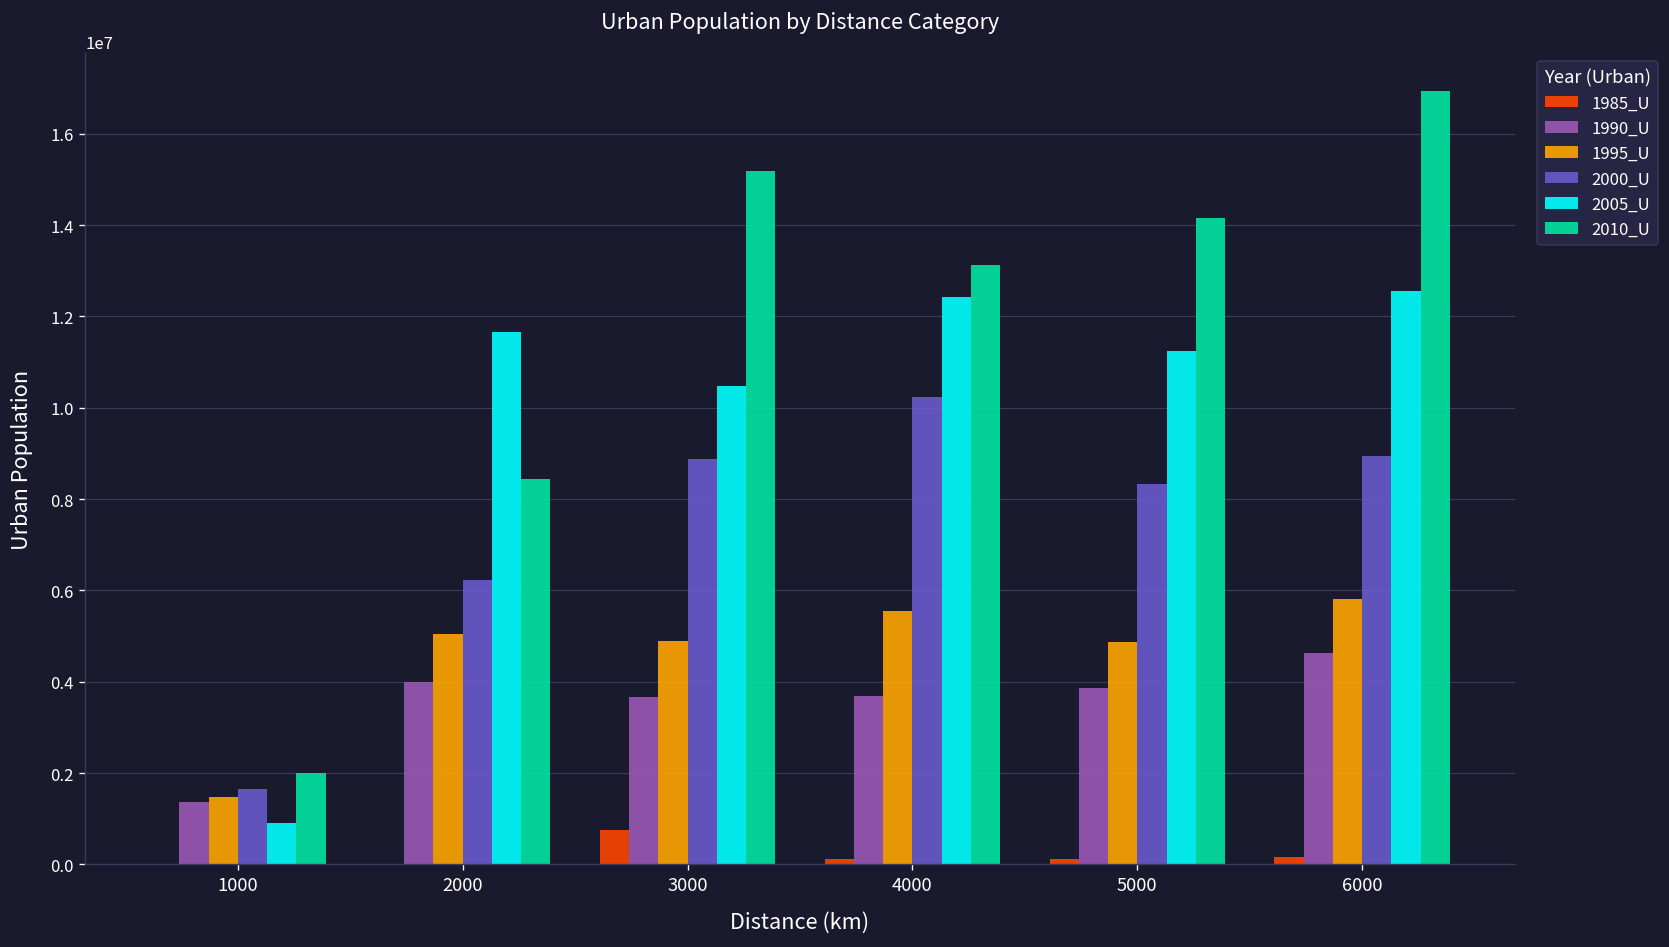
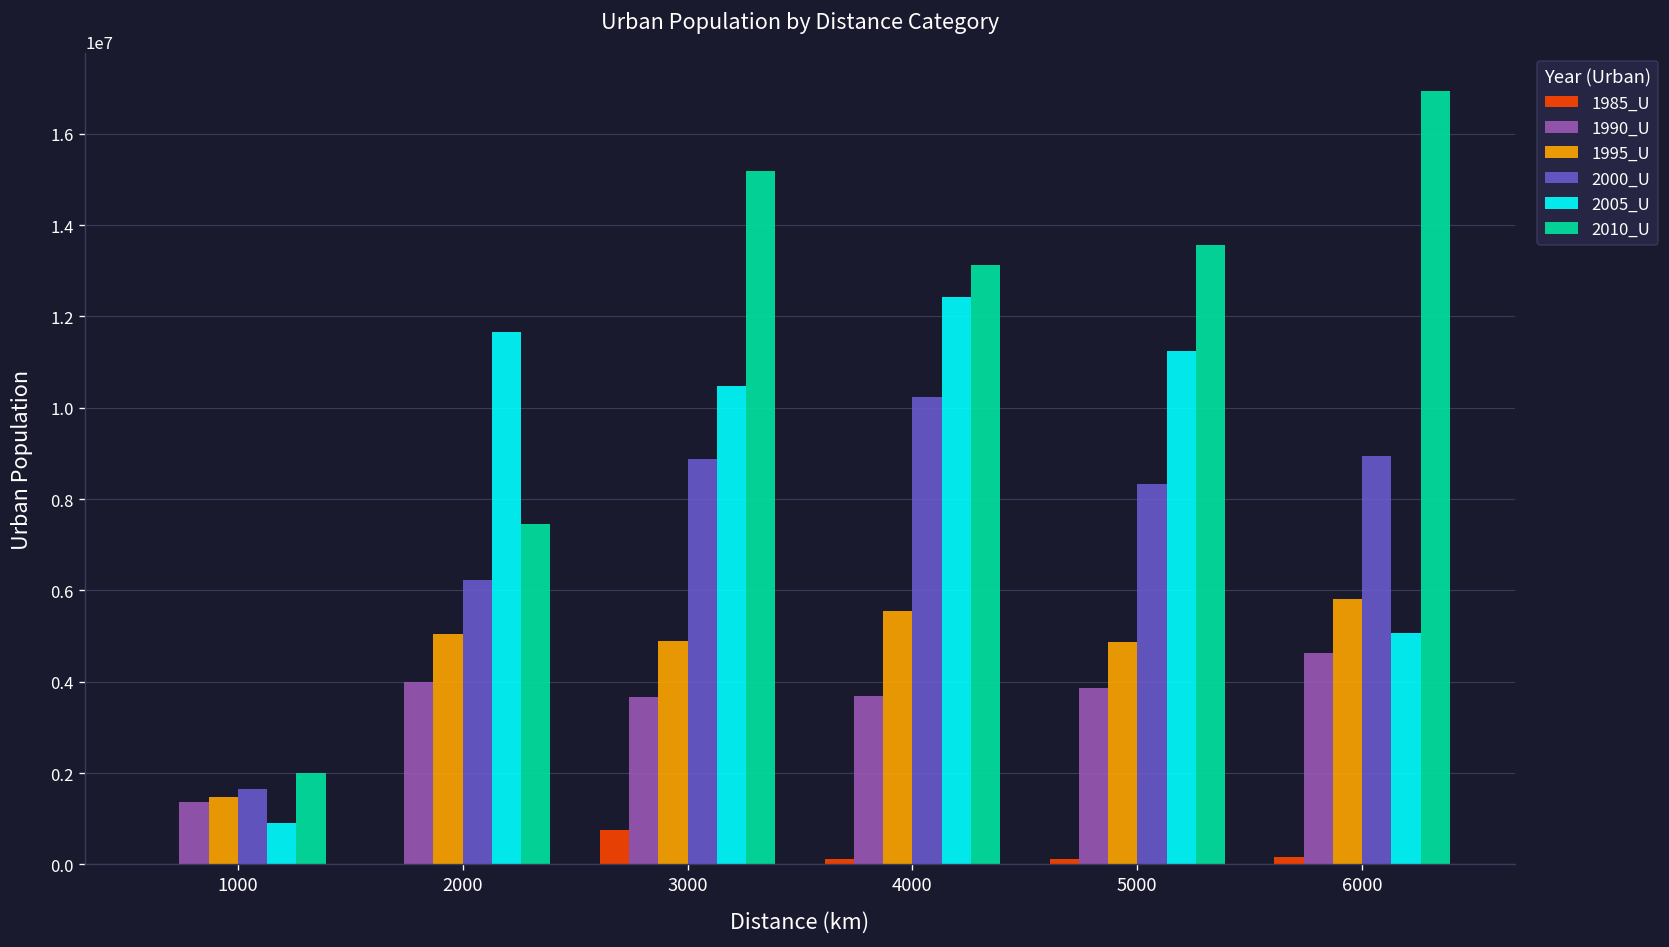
  {
    "1985_U": {
      "3000": 700000,
      "4000": 100000,
      "5000": 100000,
      "6000": 200000
    },
    "1995_U": {
      "1000": 1500000,
      "2000": 5100000,
      "3000": 4900000,
      "4000": 5600000,
      "5000": 4900000,
      "6000": 5800000
    },
    "2005_U": {
      "1000": 900000,
      "2000": 11700000,
      "3000": 10500000,
      "4000": 12400000,
      "5000": 11200000,
-     "6000": 12600000
+     "6000": 5100000
    },
    "2010_U": {
      "1000": 2000000,
-     "2000": 8400000,
+     "2000": 7400000,
      "3000": 15200000,
      "4000": 13100000,
-     "5000": 14200000,
+     "5000": 13600000,
      "6000": 16900000
    }
  }
